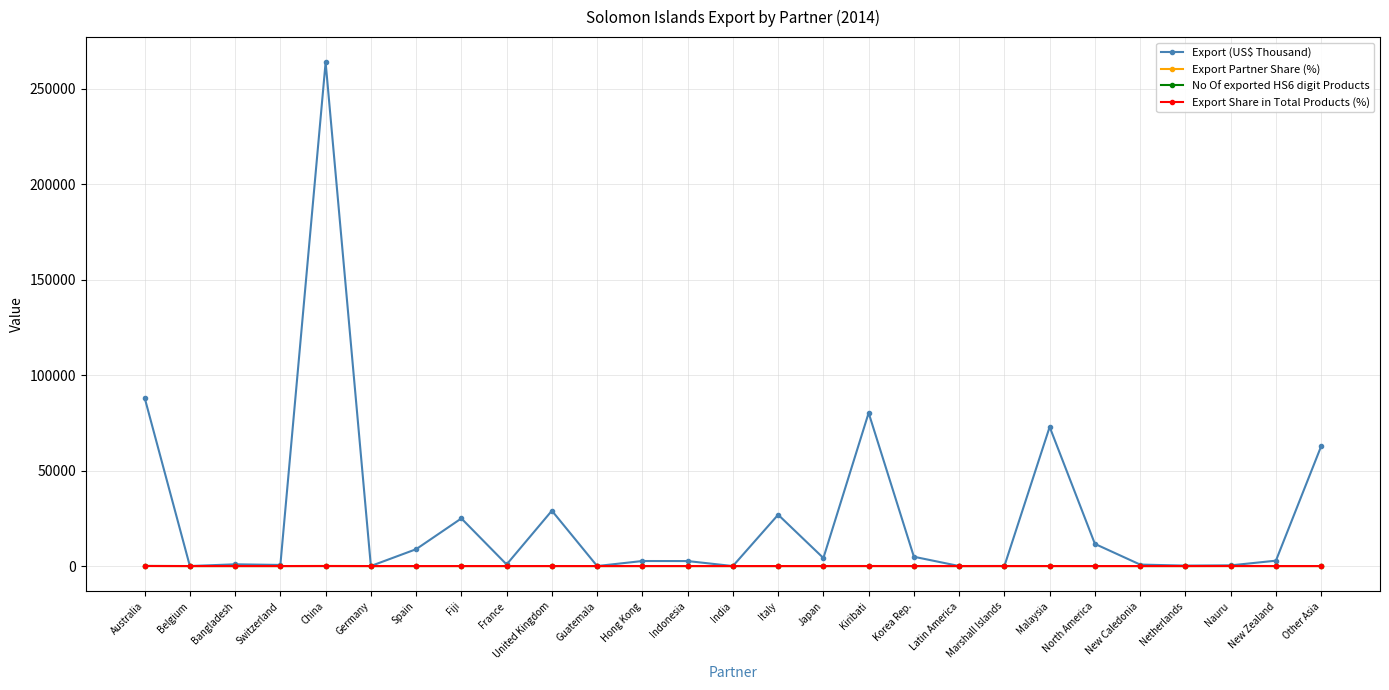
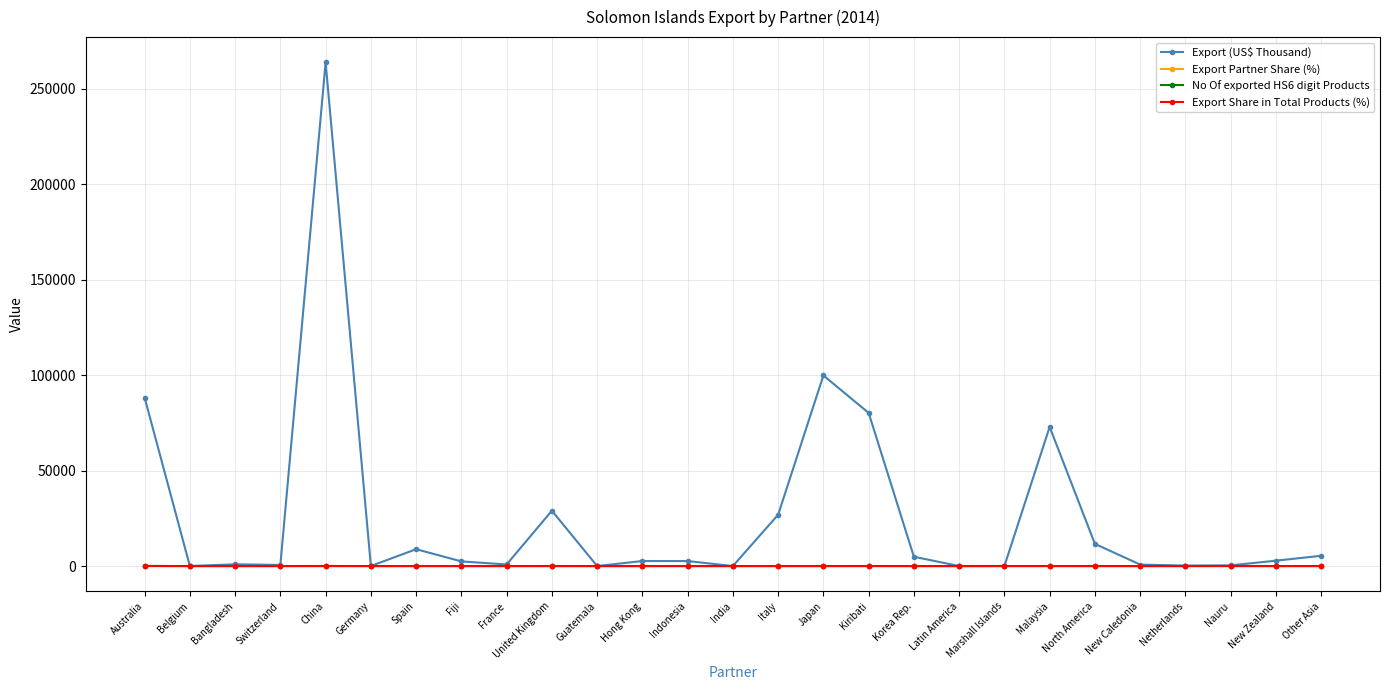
  {
    "Export (US$ Thousand)": {
      "Australia": 88000,
      "China": 264000,
      "Spain": 9000,
-     "Fiji": 25000,
+     "Fiji": 2000,
      "United Kingdom": 29000,
      "Hong Kong": 3000,
      "Indonesia": 3000,
      "Italy": 27000,
-     "Japan": 4000,
+     "Japan": 100000,
      "Kiribati": 80000,
      "Korea Rep.": 5000,
      "Malaysia": 73000,
      "North America": 12000,
      "New Zealand": 3000,
-     "Other Asia": 63000
+     "Other Asia": 5000
    },
    "Export Share in Total Products (%)": {
      "Australia": 0,
      "China": 0,
      "Spain": 0,
      "Fiji": 0,
      "United Kingdom": 0,
      "Hong Kong": 0,
      "Indonesia": 0,
      "Italy": 0,
      "Japan": 0,
      "Kiribati": 0,
      "Korea Rep.": 0,
      "Malaysia": 0,
      "North America": 0,
      "New Zealand": 0,
      "Other Asia": 0
    }
  }
